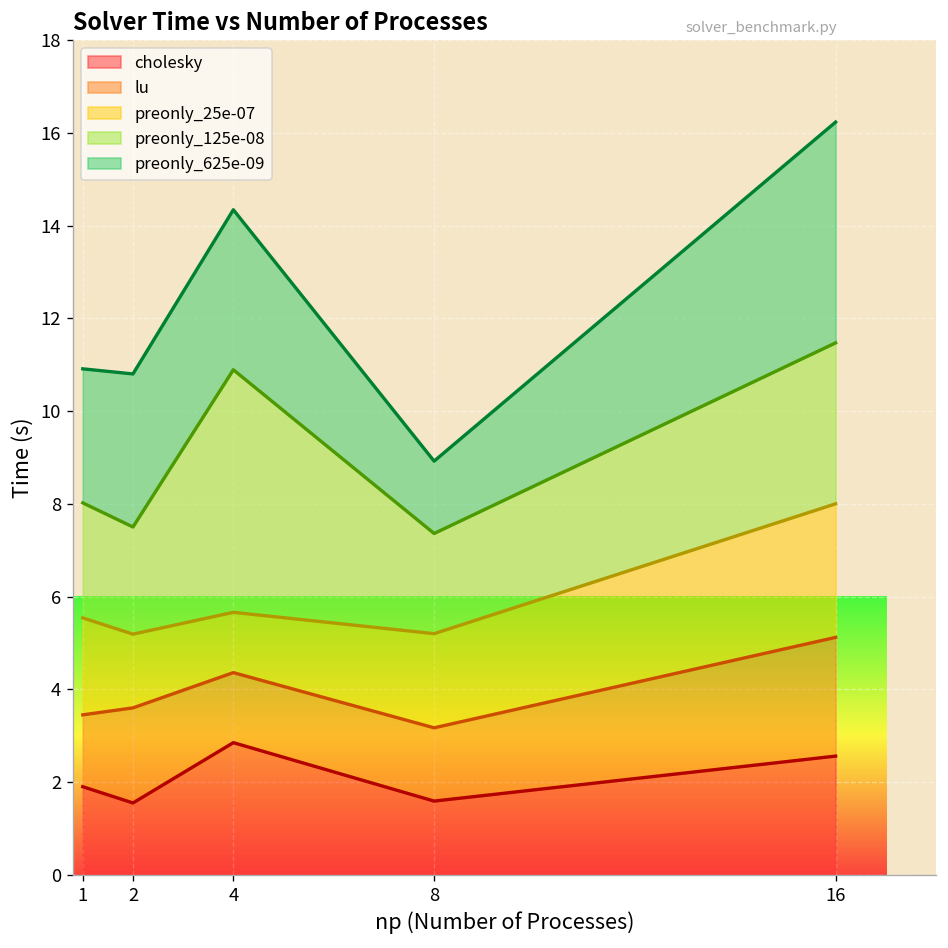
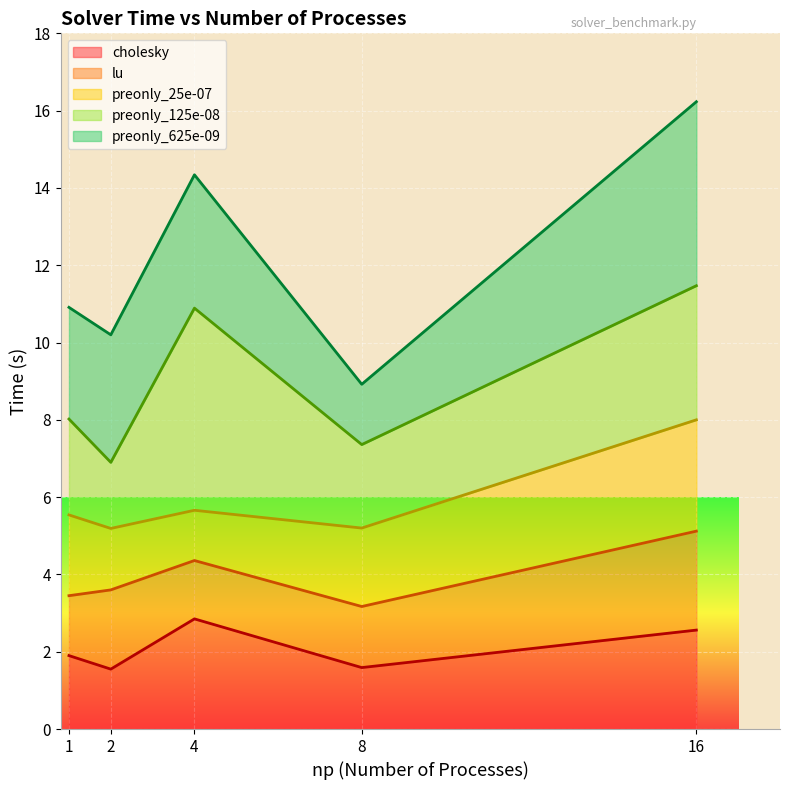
  {
    "cholesky": {
      "1": 1.9,
      "2": 1.6,
      "4": 2.9,
      "8": 1.6,
      "16": 2.6
    },
    "lu": {
      "1": 1.6,
      "2": 2.1,
      "4": 1.5,
      "8": 1.6,
      "16": 2.6
    },
    "preonly_25e-07": {
      "1": 2.1,
      "2": 1.6,
      "4": 1.3,
      "8": 2.0,
      "16": 2.9
    },
    "preonly_125e-08": {
      "1": 2.5,
-     "2": 2.3,
+     "2": 1.7,
      "4": 5.2,
      "8": 2.2,
      "16": 3.5
    },
    "preonly_625e-09": {
      "1": 2.9,
      "2": 3.3,
      "4": 3.4,
      "8": 1.6,
      "16": 4.8
    }
  }
